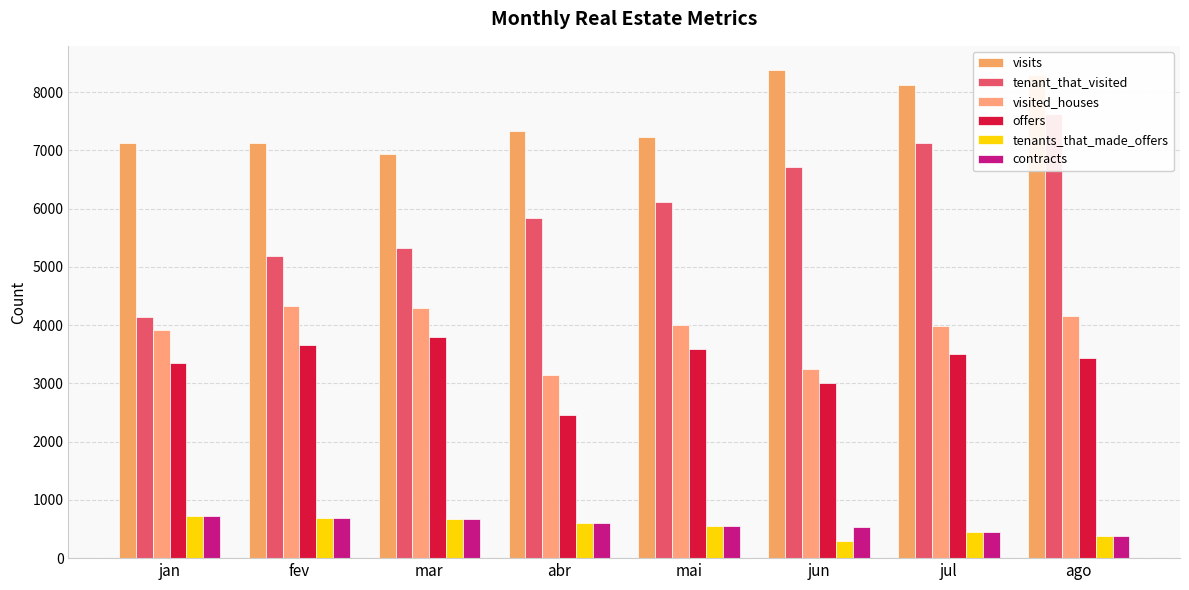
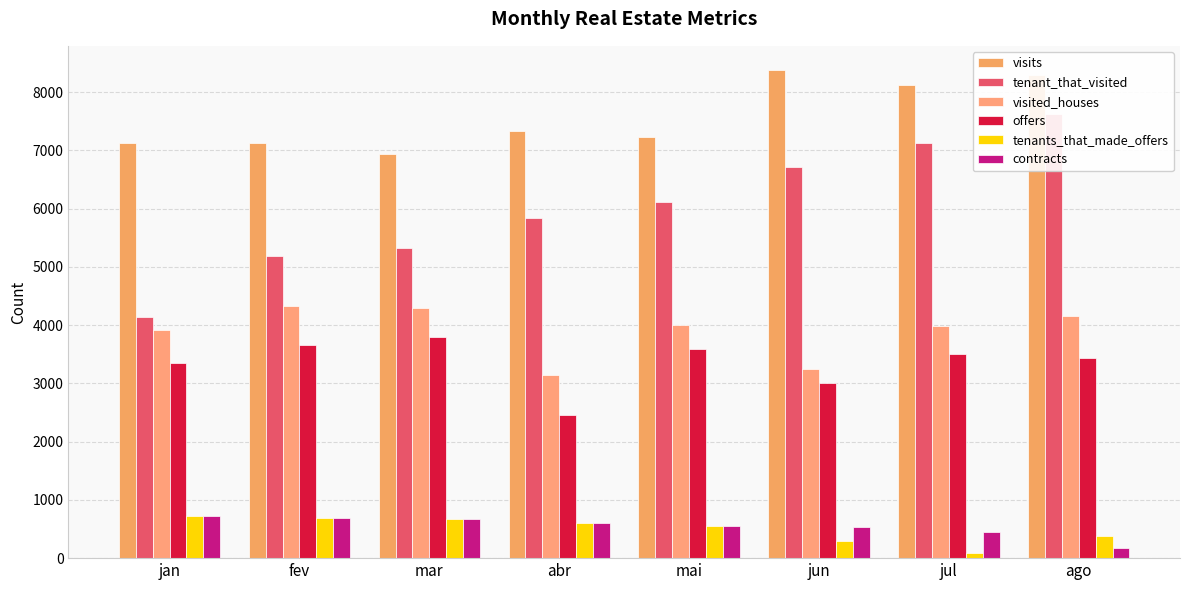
  {
    "tenant_that_visited": {
      "jan": 4100,
      "fev": 5200,
      "mar": 5300,
      "abr": 5800,
      "mai": 6100,
      "jun": 6700,
      "jul": 7100
    },
    "offers": {
      "jan": 3400,
      "fev": 3700,
      "mar": 3800,
      "abr": 2500,
      "mai": 3600,
      "jun": 3000,
      "jul": 3500,
      "ago": 3400
    },
    "tenants_that_made_offers": {
      "jan": 700,
      "fev": 700,
      "mar": 700,
      "abr": 600,
      "mai": 500,
      "jun": 300,
-     "jul": 400,
+     "jul": 100,
      "ago": 400
    },
    "contracts": {
      "jan": 700,
      "fev": 700,
      "mar": 700,
      "abr": 600,
      "mai": 500,
      "jun": 500,
      "jul": 400,
-     "ago": 400
+     "ago": 200
    }
  }
